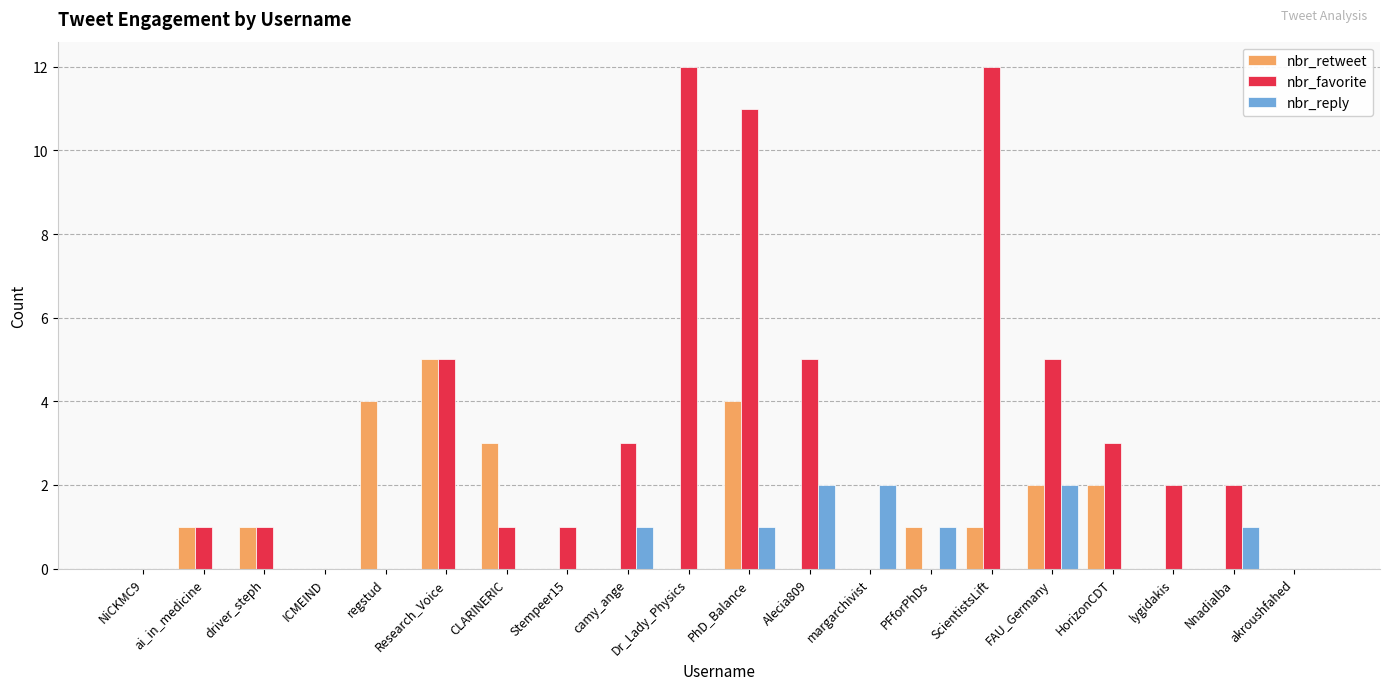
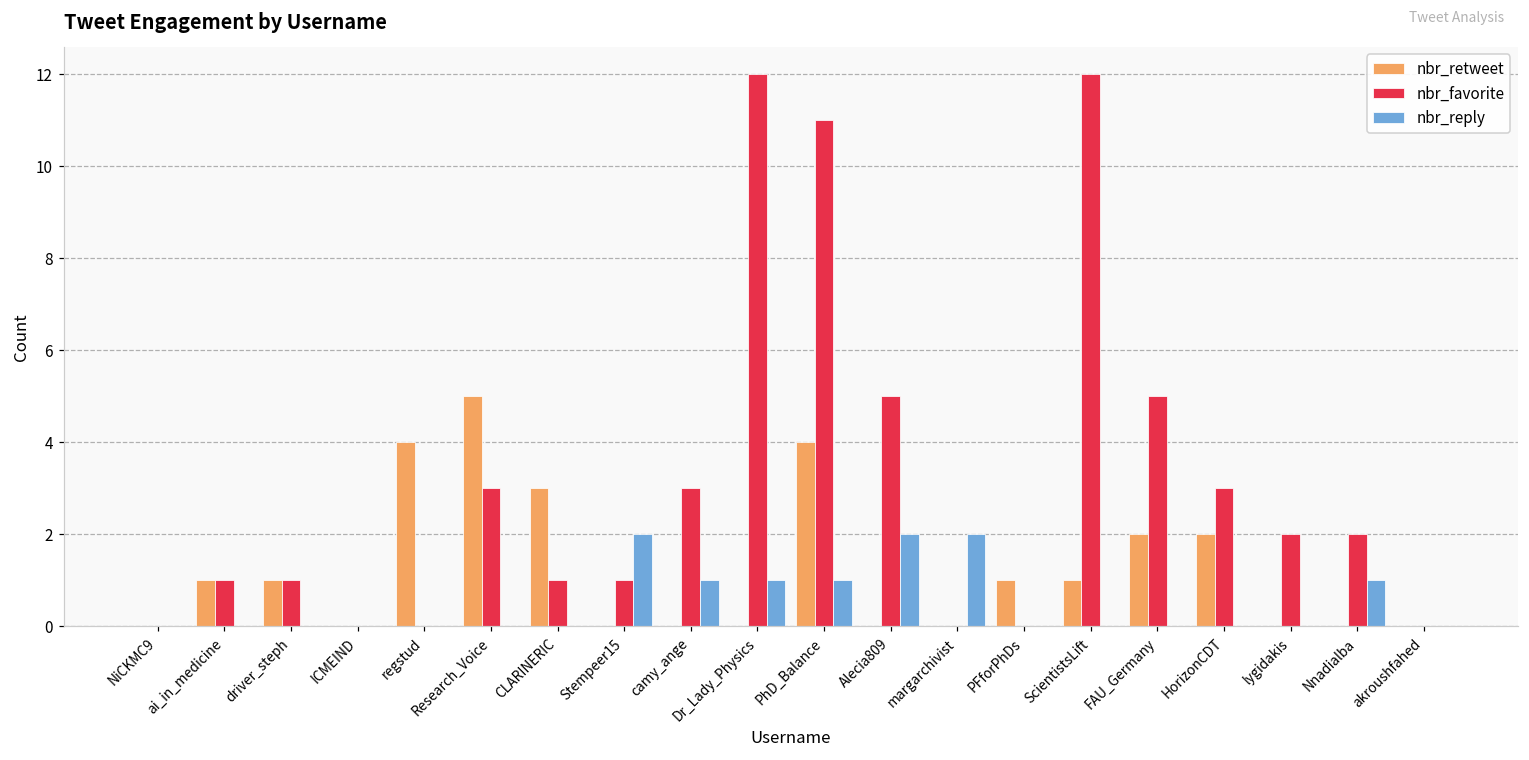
  {
    "nbr_retweet": {
      "NiCKMC9": 0,
      "ai_in_medicine": 1,
      "driver_steph": 1,
      "ICMEIND": 0,
      "regstud": 4,
      "Research_Voice": 5,
      "CLARINERIC": 3,
      "Stempeer15": 0,
      "camy_ange": 0,
      "Dr_Lady_Physics": 0,
      "PhD_Balance": 4,
      "Alecia809": 0,
      "margarchivist": 0,
      "PFforPhDs": 1,
      "ScientistsLift": 1,
      "FAU_Germany": 2,
      "HorizonCDT": 2,
      "lygidakis": 0,
      "Nnadialba": 0,
      "akroushfahed": 0
    },
    "nbr_favorite": {
      "NiCKMC9": 0,
      "ai_in_medicine": 1,
      "driver_steph": 1,
      "ICMEIND": 0,
      "regstud": 0,
-     "Research_Voice": 5,
+     "Research_Voice": 3,
      "CLARINERIC": 1,
      "Stempeer15": 1,
      "camy_ange": 3,
      "Dr_Lady_Physics": 12,
      "PhD_Balance": 11,
      "Alecia809": 5,
      "margarchivist": 0,
      "PFforPhDs": 0,
      "ScientistsLift": 12,
      "FAU_Germany": 5,
      "HorizonCDT": 3,
      "lygidakis": 2,
      "Nnadialba": 2,
      "akroushfahed": 0
    },
    "nbr_reply": {
      "NiCKMC9": 0,
      "ai_in_medicine": 0,
      "driver_steph": 0,
      "ICMEIND": 0,
      "regstud": 0,
      "Research_Voice": 0,
      "CLARINERIC": 0,
-     "Stempeer15": 0,
+     "Stempeer15": 2,
      "camy_ange": 1,
-     "Dr_Lady_Physics": 0,
+     "Dr_Lady_Physics": 1,
      "PhD_Balance": 1,
      "Alecia809": 2,
      "margarchivist": 2,
-     "PFforPhDs": 1,
+     "PFforPhDs": 0,
      "ScientistsLift": 0,
-     "FAU_Germany": 2,
+     "FAU_Germany": 0,
      "HorizonCDT": 0,
      "lygidakis": 0,
      "Nnadialba": 1,
      "akroushfahed": 0
    }
  }
